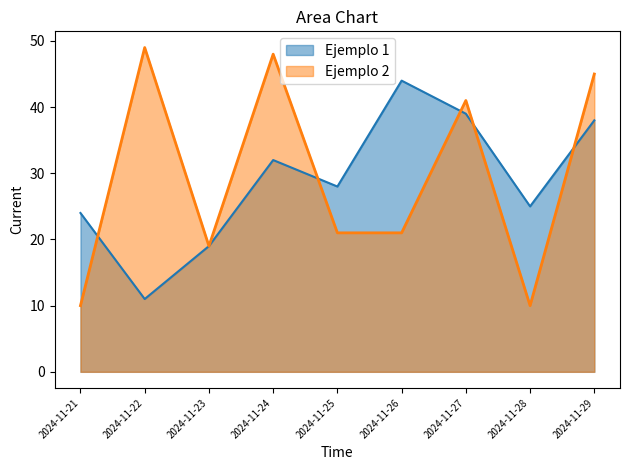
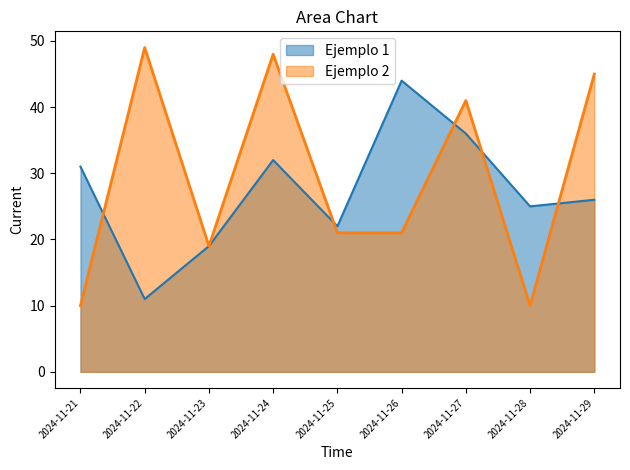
  {
    "Ejemplo 1": {
-     "2024-11-21": 24,
+     "2024-11-21": 31,
      "2024-11-22": 11,
      "2024-11-24": 32,
-     "2024-11-25": 28,
+     "2024-11-25": 22,
      "2024-11-26": 44,
-     "2024-11-27": 39,
+     "2024-11-27": 36,
      "2024-11-28": 25,
-     "2024-11-29": 38
+     "2024-11-29": 26
    },
    "Ejemplo 2": {
      "2024-11-21": 10,
      "2024-11-22": 49,
      "2024-11-24": 48,
      "2024-11-25": 21,
      "2024-11-26": 21,
      "2024-11-27": 41,
      "2024-11-28": 10,
      "2024-11-29": 45
    }
  }
